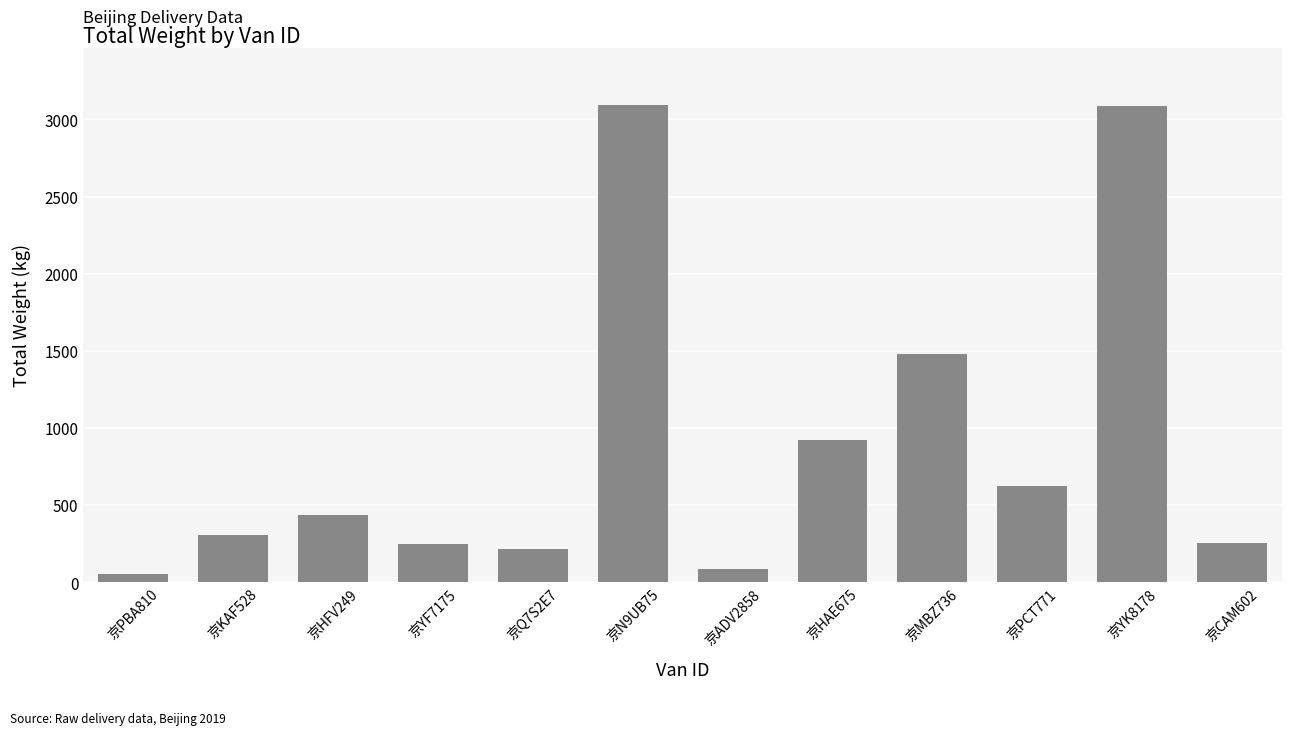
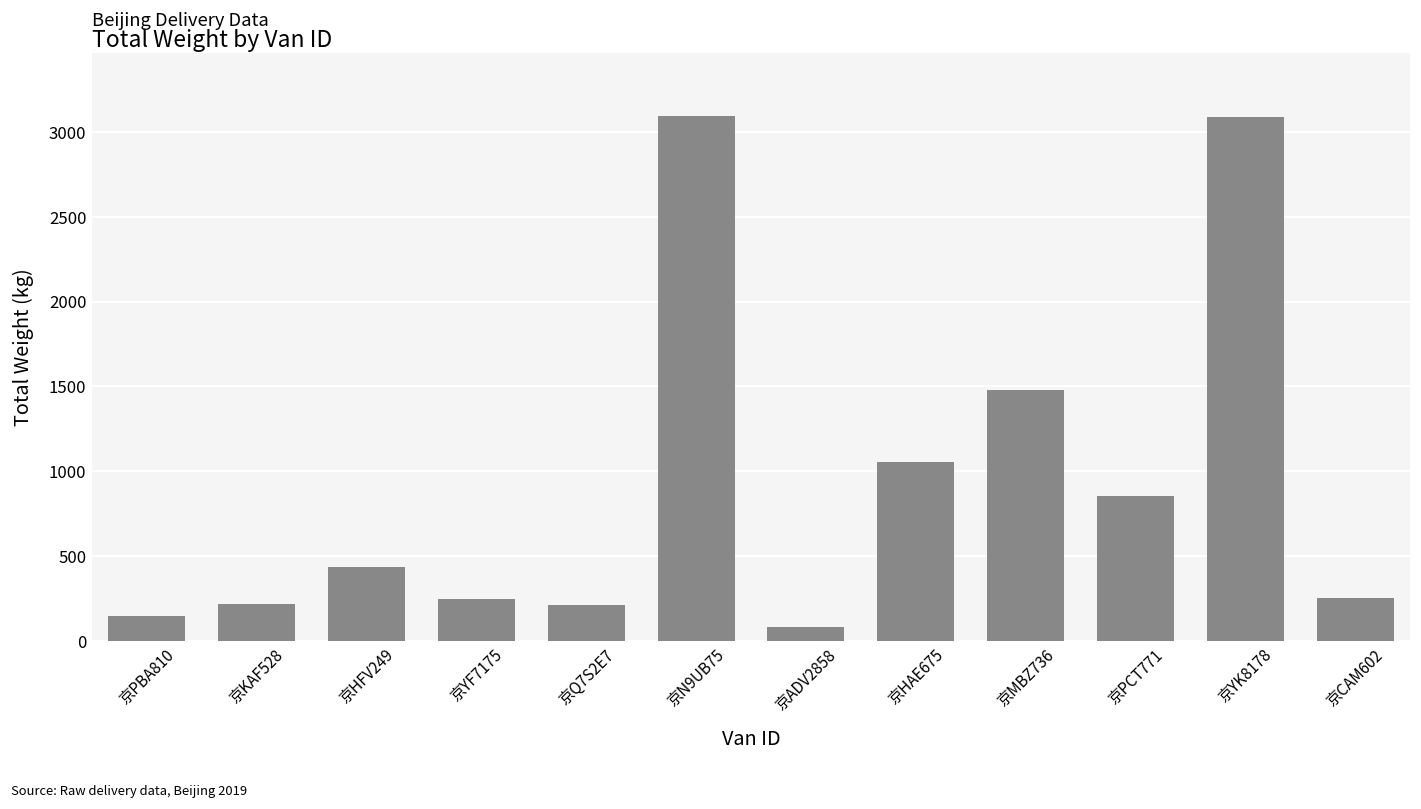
  {
-   "京PBA810": 50,
-   "京KAF528": 310,
+   "京PBA810": 150,
+   "京KAF528": 220,
    "京HFV249": 430,
    "京YF7175": 250,
    "京Q7S2E7": 210,
    "京N9UB75": 3090,
    "京ADV2858": 80,
-   "京HAE675": 920,
+   "京HAE675": 1050,
    "京MBZ736": 1480,
-   "京PCT771": 620,
+   "京PCT771": 850,
    "京YK8178": 3090,
    "京CAM602": 250
  }
